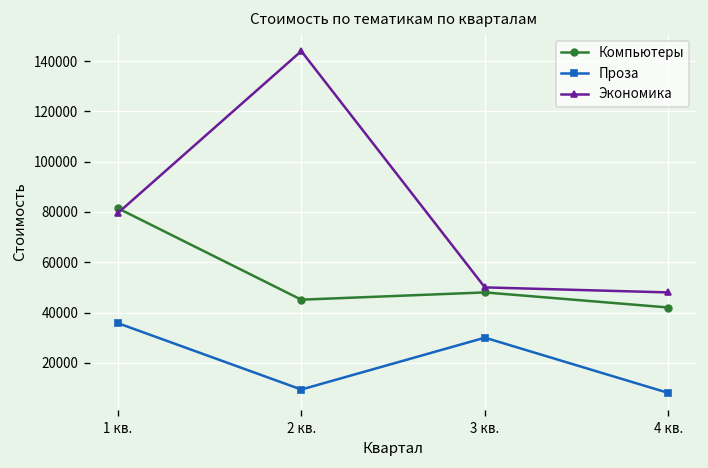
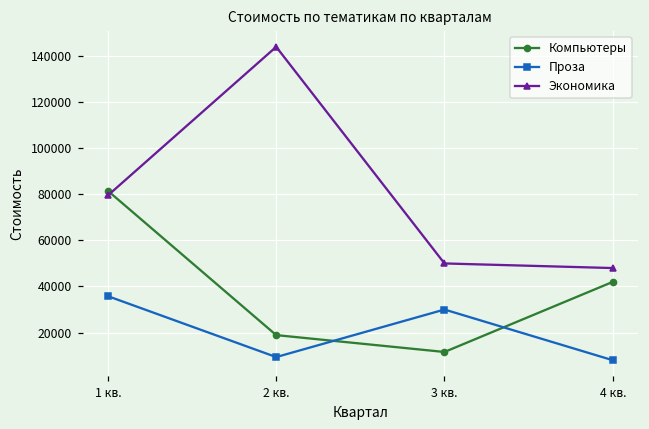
  {
    "Компьютеры": {
      "1 кв.": 82000,
-     "2 кв.": 45000,
-     "3 кв.": 48000,
+     "2 кв.": 19000,
+     "3 кв.": 12000,
      "4 кв.": 42000
    },
    "Проза": {
      "1 кв.": 36000,
      "2 кв.": 9000,
      "3 кв.": 30000,
      "4 кв.": 8000
    },
    "Экономика": {
      "1 кв.": 80000,
      "2 кв.": 144000,
      "3 кв.": 50000,
      "4 кв.": 48000
    }
  }
